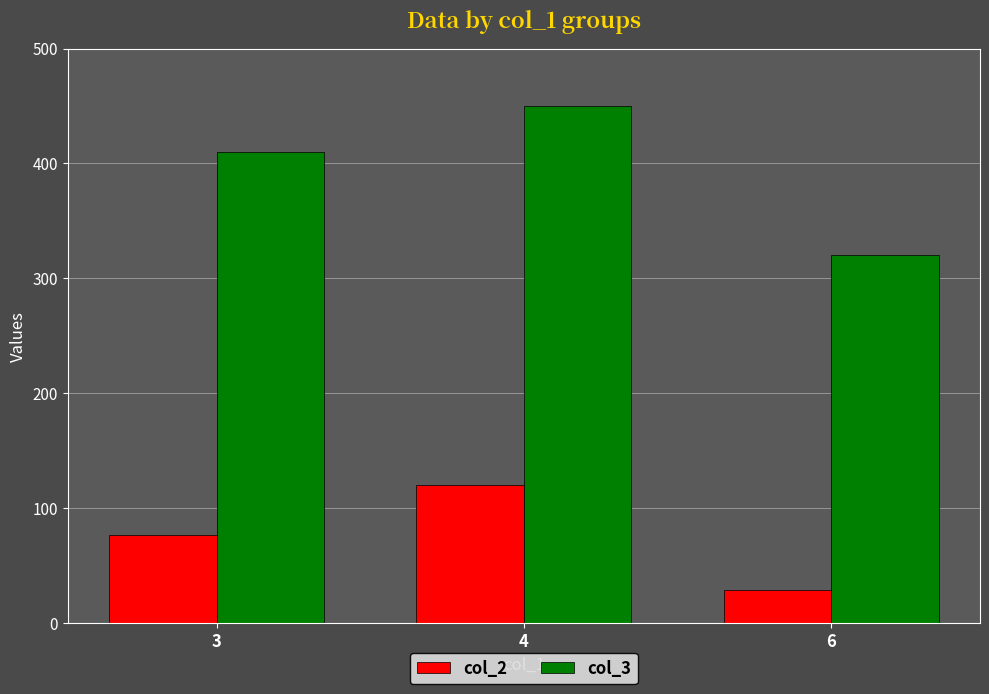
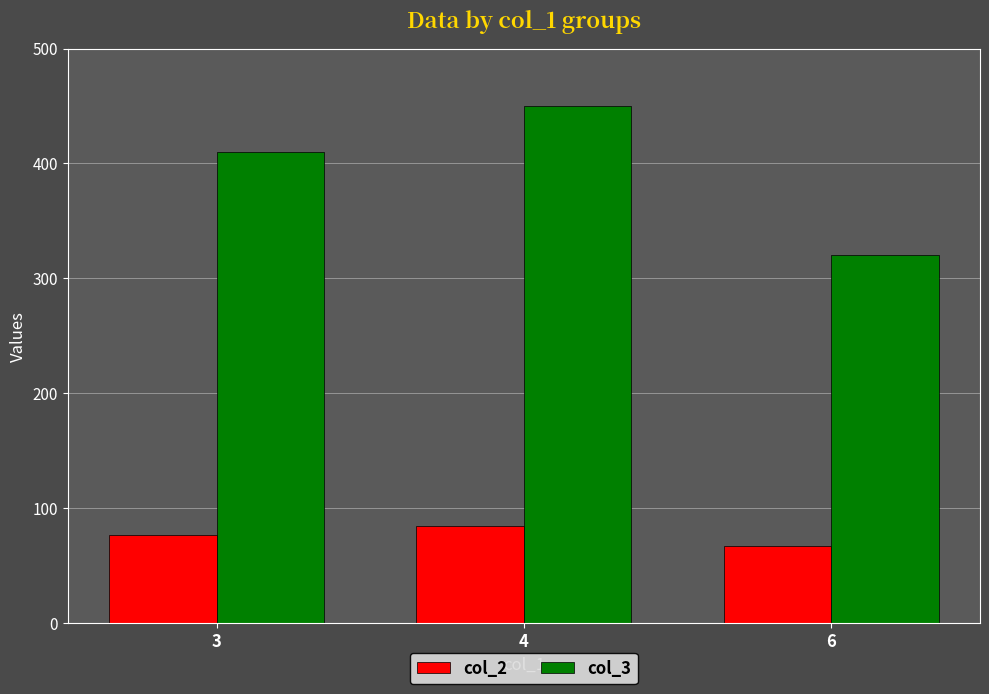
  {
    "col_2": {
      "3": 77,
-     "4": 120,
-     "6": 29
+     "4": 85,
+     "6": 67
    },
    "col_3": {
      "3": 410,
      "4": 450,
      "6": 320
    }
  }
